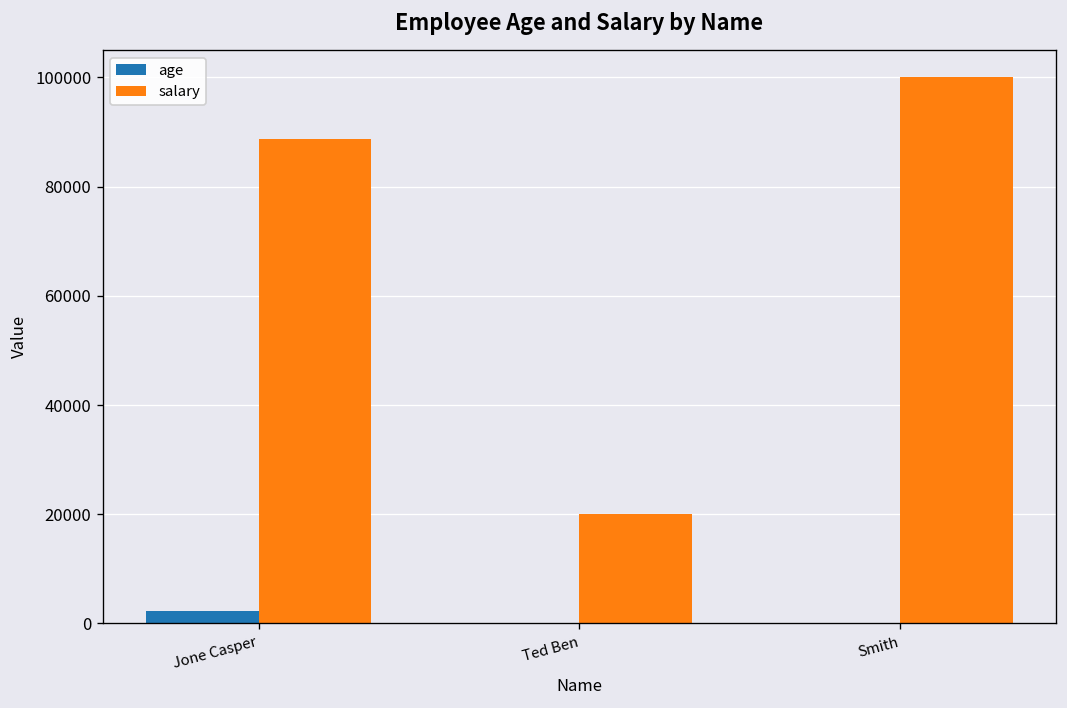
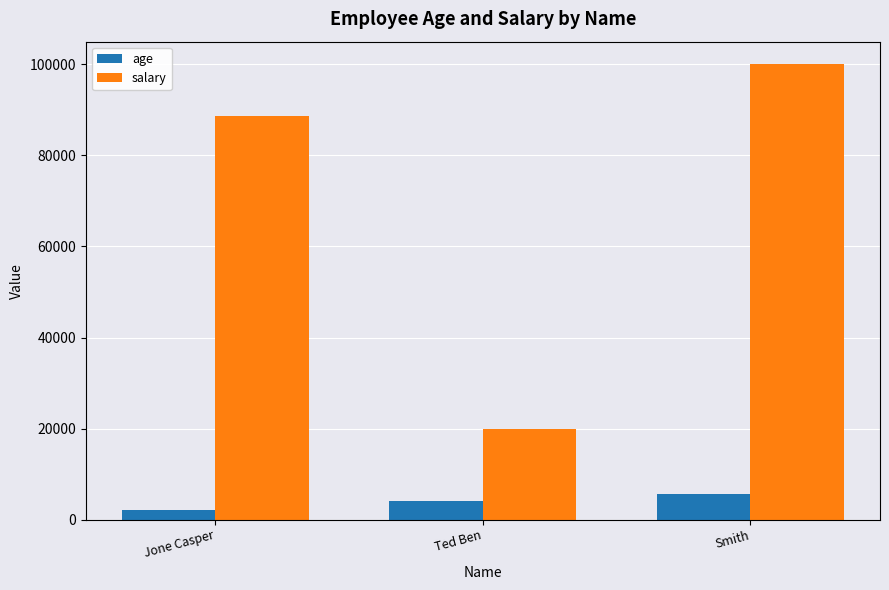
  {
    "age": {
      "Jone Casper": 2000,
-     "Ted Ben": 0,
-     "Smith": 0
+     "Ted Ben": 4000,
+     "Smith": 6000
    },
    "salary": {
      "Jone Casper": 89000,
      "Ted Ben": 20000,
      "Smith": 100000
    }
  }
